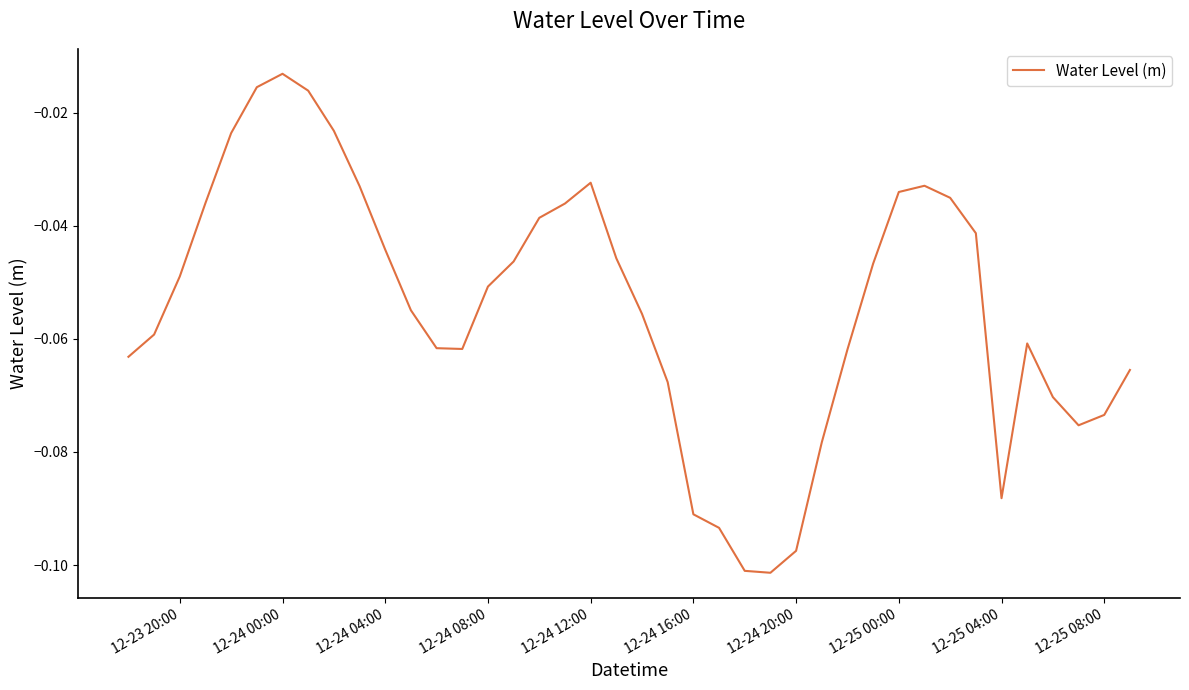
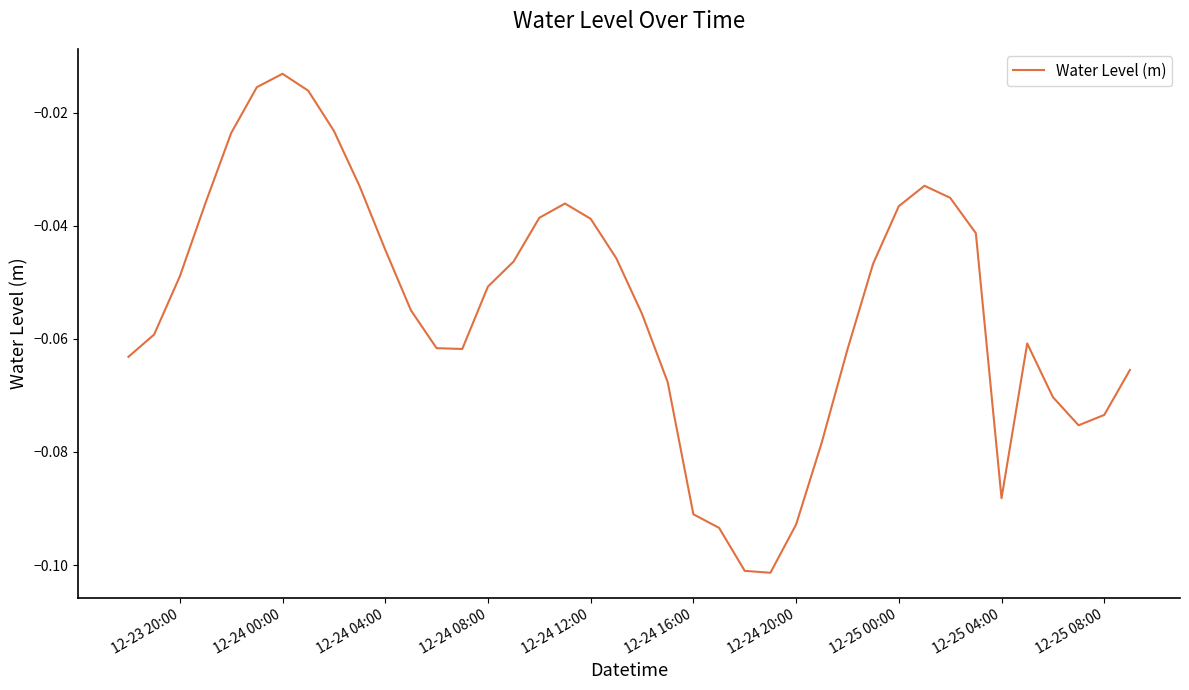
  {
    "12-23 20:00": -0.049,
    "12-24 00:00": -0.013,
    "12-24 04:00": -0.044,
    "12-24 08:00": -0.051,
-   "12-24 12:00": -0.032,
+   "12-24 12:00": -0.039,
    "12-24 16:00": -0.091,
-   "12-24 20:00": -0.097,
-   "12-25 00:00": -0.034,
+   "12-24 20:00": -0.093,
+   "12-25 00:00": -0.037,
    "12-25 04:00": -0.088,
    "12-25 08:00": -0.073
  }
